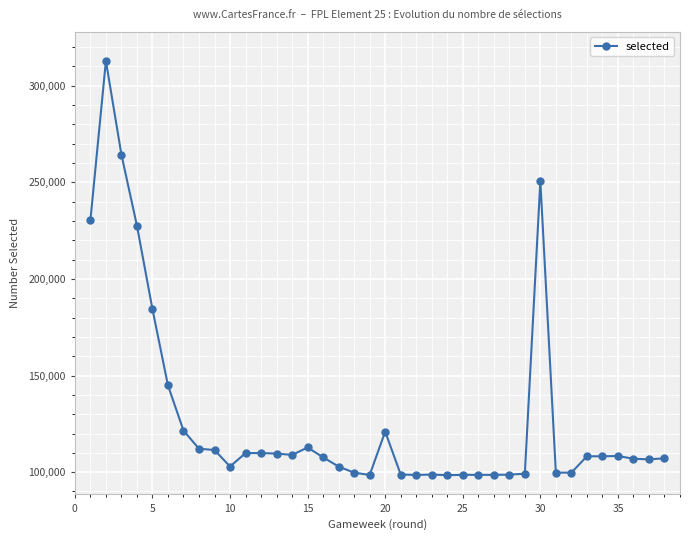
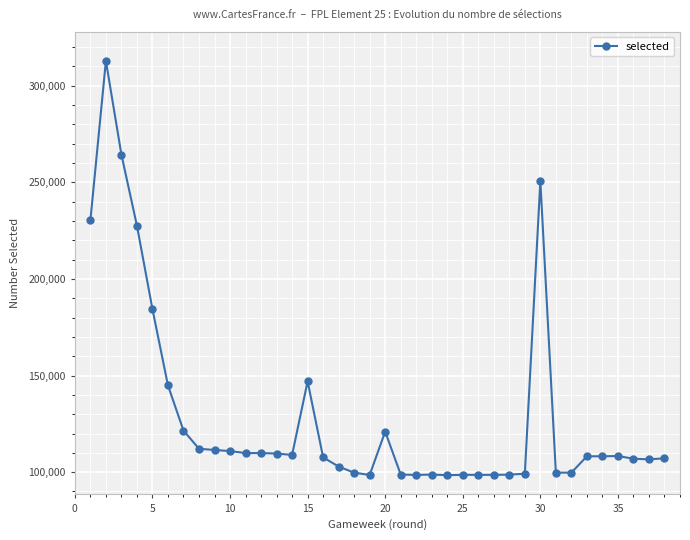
  {
    "5": "184,000",
-   "10": "103,000",
-   "15": "113,000",
+   "10": "111,000",
+   "15": "147,000",
    "20": "121,000",
    "25": "99,000",
    "30": "251,000",
    "35": "108,000"
  }
